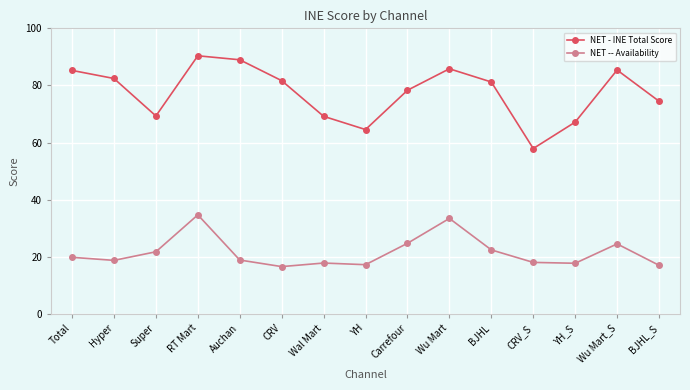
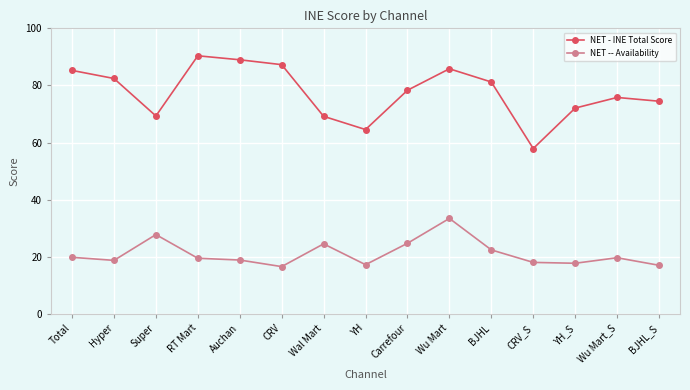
  {
    "NET - INE Total Score": {
      "Total": 85,
      "Hyper": 82,
      "Super": 69,
      "RT Mart": 90,
      "Auchan": 89,
-     "CRV": 82,
+     "CRV": 87,
      "Wal Mart": 69,
      "YH": 65,
      "Carrefour": 78,
      "Wu Mart": 86,
      "BJHL": 81,
      "CRV_S": 58,
-     "YH_S": 67,
-     "Wu Mart_S": 85,
+     "YH_S": 72,
+     "Wu Mart_S": 76,
      "BJHL_S": 74
    },
    "NET -- Availability": {
      "Total": 20,
      "Hyper": 19,
-     "Super": 22,
-     "RT Mart": 35,
+     "Super": 28,
+     "RT Mart": 20,
      "Auchan": 19,
      "CRV": 17,
-     "Wal Mart": 18,
+     "Wal Mart": 25,
      "YH": 17,
      "Carrefour": 25,
      "Wu Mart": 33,
      "BJHL": 22,
      "CRV_S": 18,
      "YH_S": 18,
-     "Wu Mart_S": 25,
+     "Wu Mart_S": 20,
      "BJHL_S": 17
    }
  }
